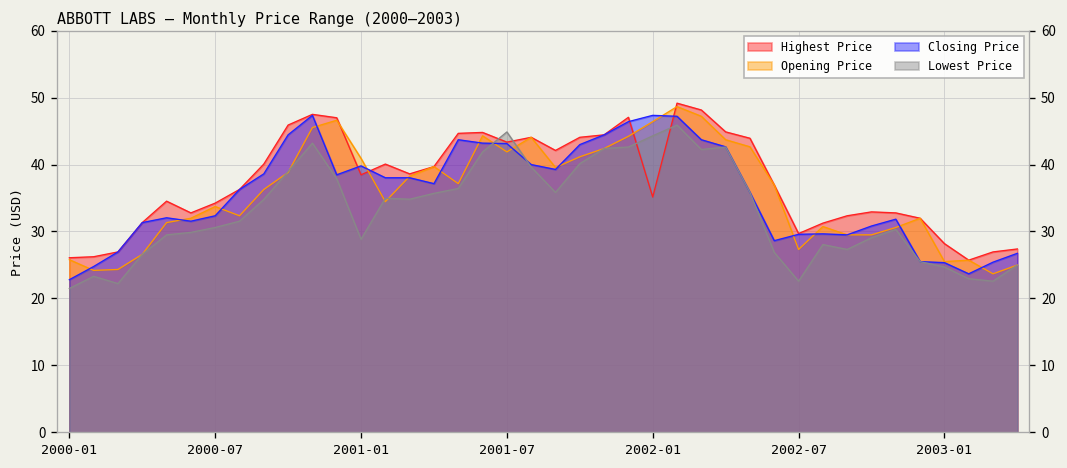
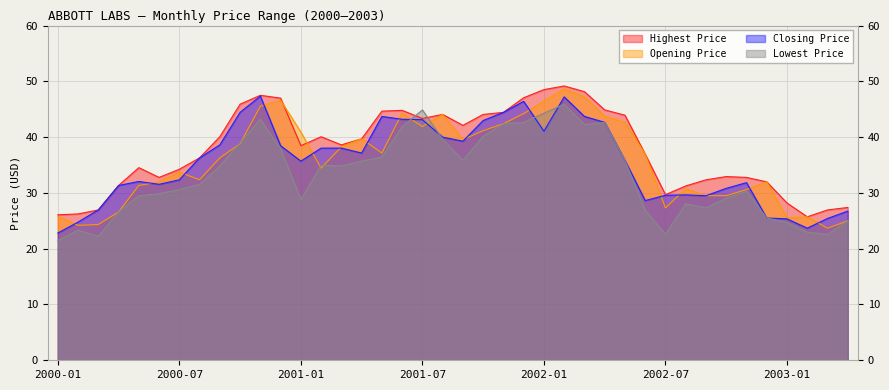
  {
    "Highest Price": {
      "2000-07": 34,
      "2001-01": 38,
-     "2002-01": 35,
+     "2002-01": 49,
      "2003-01": 28
    },
    "Opening Price": {
      "2000-07": 34,
      "2001-01": 41,
      "2001-07": 42,
      "2002-01": 46,
      "2002-07": 27
    },
    "Closing Price": {
      "2000-01": 23,
      "2000-07": 32,
-     "2001-01": 40,
-     "2002-01": 47
+     "2001-01": 36,
+     "2002-01": 41
    },
    "Lowest Price": {
      "2000-01": 21,
      "2000-07": 31,
      "2001-01": 29,
      "2001-07": 45,
      "2002-01": 44,
      "2002-07": 23,
      "2003-01": 25
    }
  }
